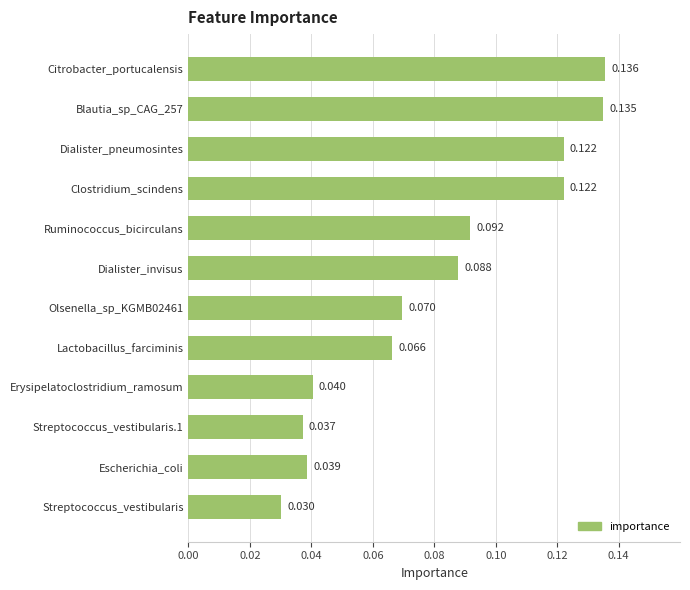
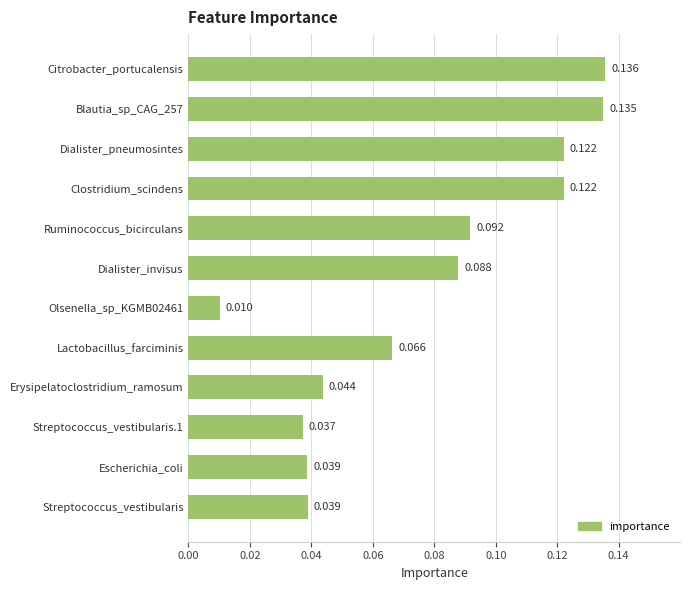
  {
    "Citrobacter_portucalensis": 0.136,
    "Blautia_sp_CAG_257": 0.135,
    "Dialister_pneumosintes": 0.122,
    "Clostridium_scindens": 0.122,
    "Ruminococcus_bicirculans": 0.092,
    "Dialister_invisus": 0.088,
-   "Olsenella_sp_KGMB02461": 0.070,
+   "Olsenella_sp_KGMB02461": 0.010,
    "Lactobacillus_farciminis": 0.066,
-   "Erysipelatoclostridium_ramosum": 0.040,
+   "Erysipelatoclostridium_ramosum": 0.044,
    "Streptococcus_vestibularis.1": 0.037,
    "Escherichia_coli": 0.039,
-   "Streptococcus_vestibularis": 0.030
+   "Streptococcus_vestibularis": 0.039
  }
